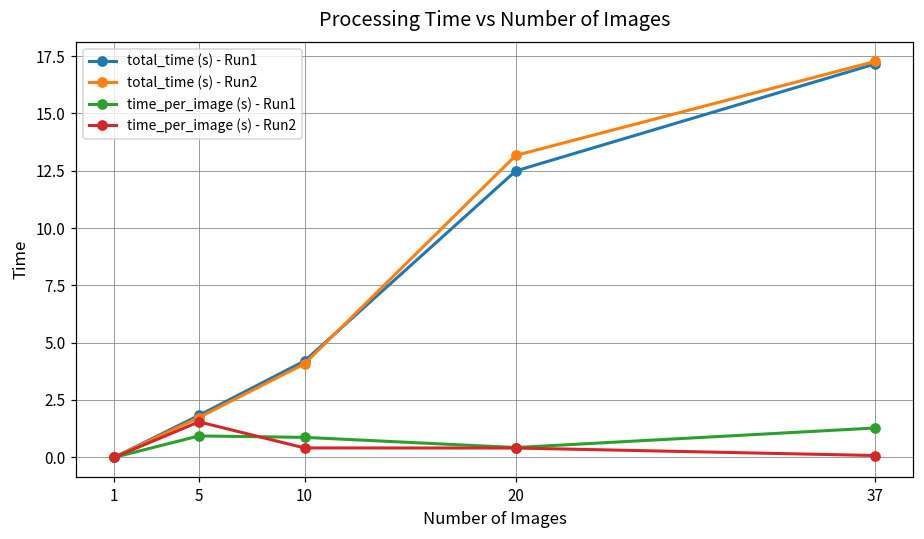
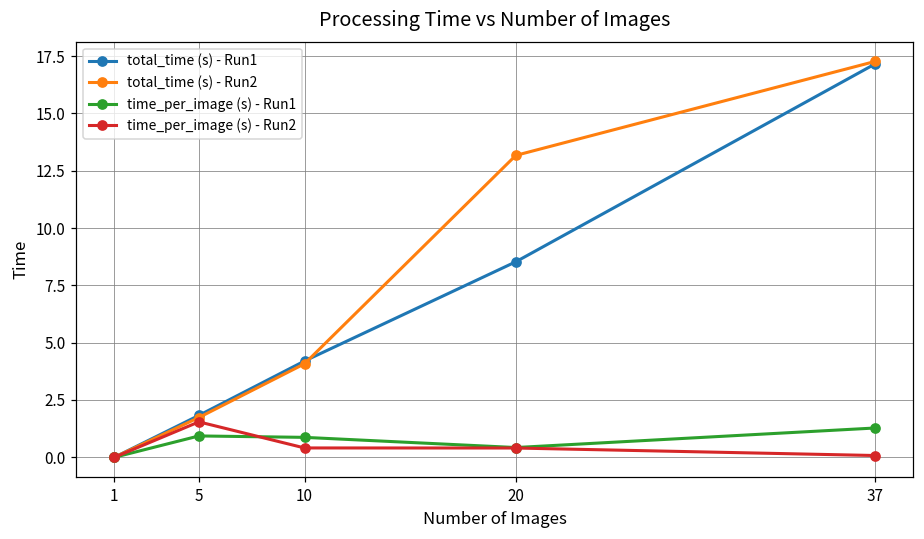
  {
    "total_time (s) - Run1": {
-     "20": 12.5
+     "20": 8.5
    },
    "total_time (s) - Run2": {
      "20": 13.2
    },
    "time_per_image (s) - Run1": {
      "5": 0.9,
      "10": 0.9,
      "37": 1.3
    },
    "time_per_image (s) - Run2": {
      "5": 1.5,
      "10": 0.4,
      "37": 0.1
    }
  }
